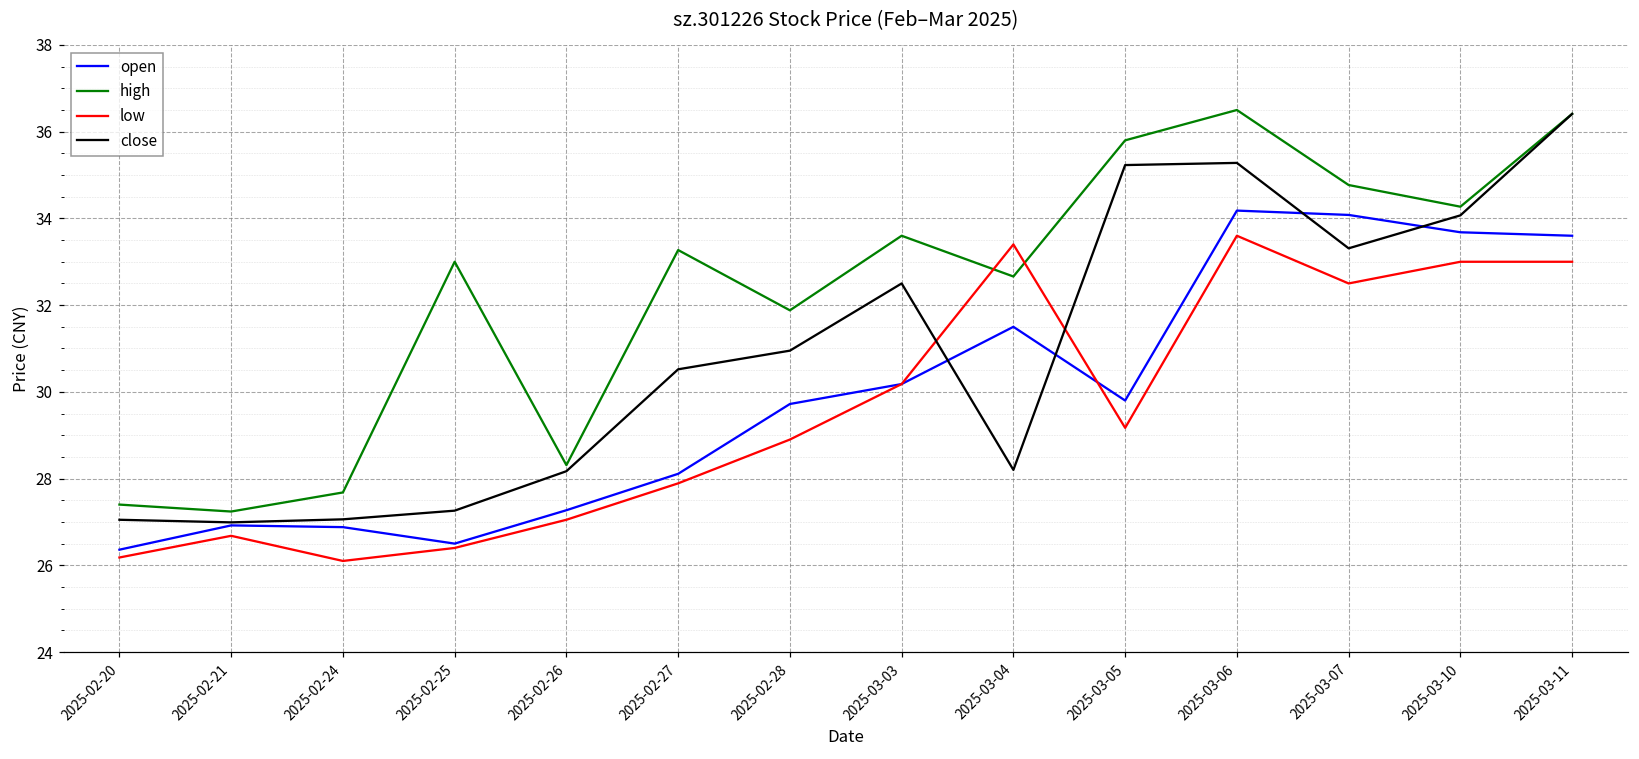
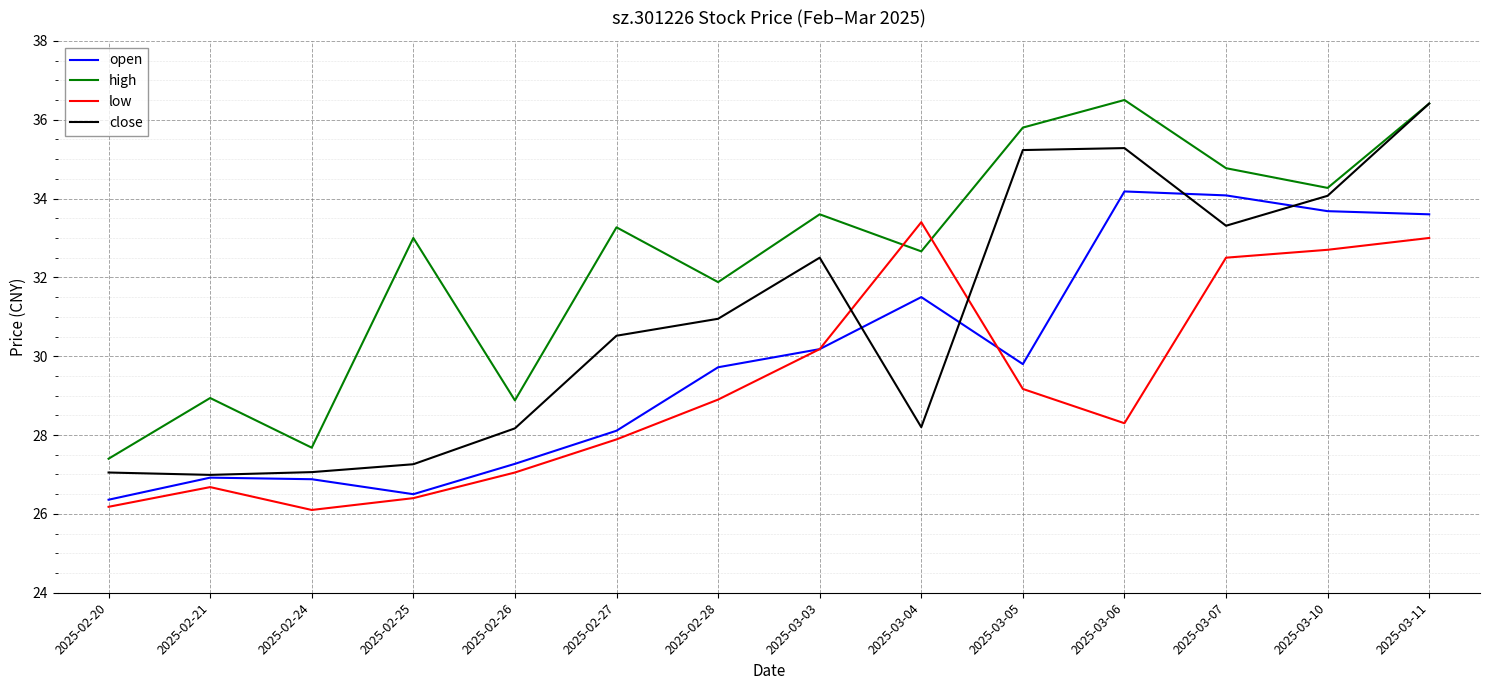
  {
    "open": {
      "2025-02-20": 26.4,
      "2025-02-21": 26.9,
      "2025-02-24": 26.9,
      "2025-02-25": 26.5,
      "2025-02-26": 27.3,
      "2025-02-27": 28.1,
      "2025-02-28": 29.7,
      "2025-03-04": 31.5,
      "2025-03-05": 29.8,
      "2025-03-06": 34.2,
      "2025-03-07": 34.1,
      "2025-03-10": 33.7,
      "2025-03-11": 33.6
    },
    "high": {
      "2025-02-20": 27.4,
-     "2025-02-21": 27.2,
+     "2025-02-21": 28.9,
      "2025-02-24": 27.7,
      "2025-02-25": 33.0,
-     "2025-02-26": 28.3,
+     "2025-02-26": 28.9,
      "2025-02-27": 33.3,
      "2025-02-28": 31.9,
      "2025-03-03": 33.6,
      "2025-03-04": 32.7,
      "2025-03-05": 35.8,
      "2025-03-06": 36.5,
      "2025-03-07": 34.8,
      "2025-03-10": 34.3
    },
    "low": {
      "2025-02-20": 26.2,
      "2025-02-21": 26.7,
      "2025-02-24": 26.1,
      "2025-02-25": 26.4,
      "2025-02-26": 27.1,
      "2025-02-27": 27.9,
      "2025-02-28": 28.9,
      "2025-03-04": 33.4,
      "2025-03-05": 29.2,
-     "2025-03-06": 33.6,
+     "2025-03-06": 28.3,
      "2025-03-07": 32.5,
-     "2025-03-10": 33.0,
+     "2025-03-10": 32.7,
      "2025-03-11": 33.0
    },
    "close": {
      "2025-02-20": 27.1,
      "2025-02-21": 27.0,
      "2025-02-24": 27.1,
      "2025-02-25": 27.3,
      "2025-02-26": 28.2,
      "2025-02-27": 30.5,
      "2025-02-28": 31.0,
      "2025-03-03": 32.5,
      "2025-03-04": 28.2,
      "2025-03-05": 35.2,
      "2025-03-06": 35.3,
      "2025-03-07": 33.3,
      "2025-03-10": 34.1
    }
  }
